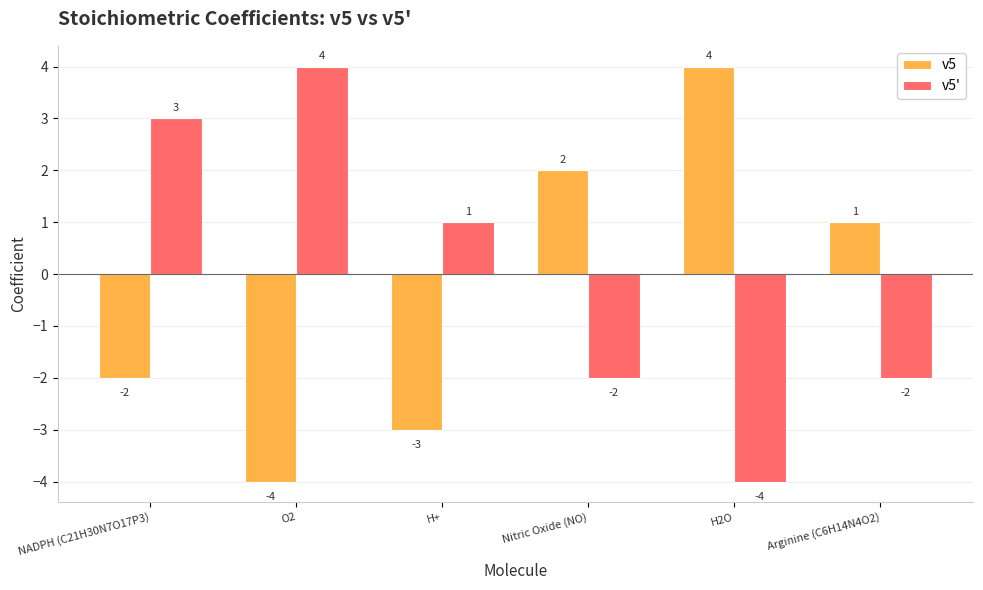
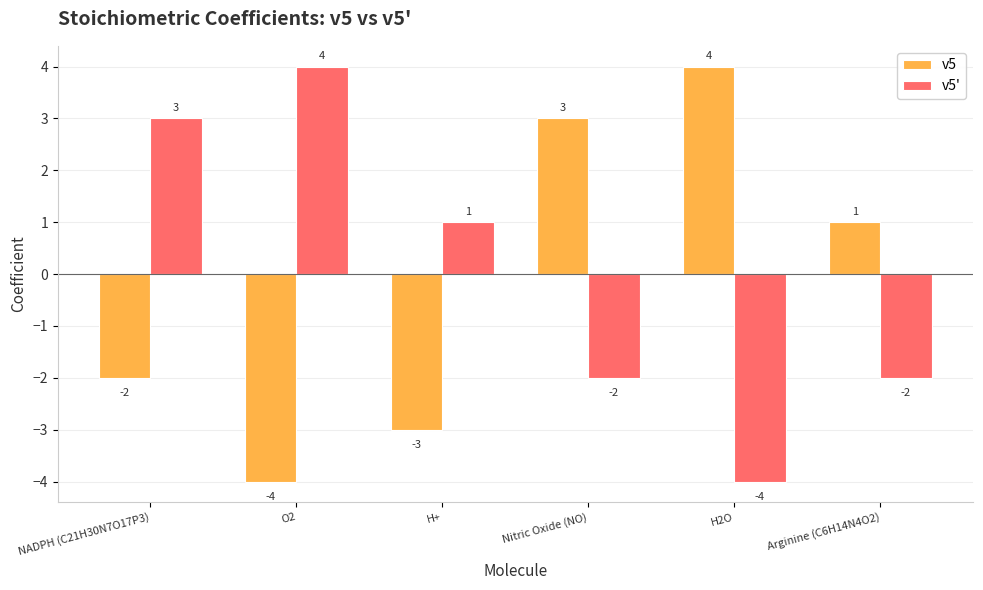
  {
    "v5": {
      "NADPH (C21H30N7O17P3)": -2,
      "O2": -4,
      "H+": -3,
-     "Nitric Oxide (NO)": 2,
+     "Nitric Oxide (NO)": 3,
      "H2O": 4,
      "Arginine (C6H14N4O2)": 1
    },
    "v5'": {
      "NADPH (C21H30N7O17P3)": 3,
      "O2": 4,
      "H+": 1,
      "Nitric Oxide (NO)": -2,
      "H2O": -4,
      "Arginine (C6H14N4O2)": -2
    }
  }
